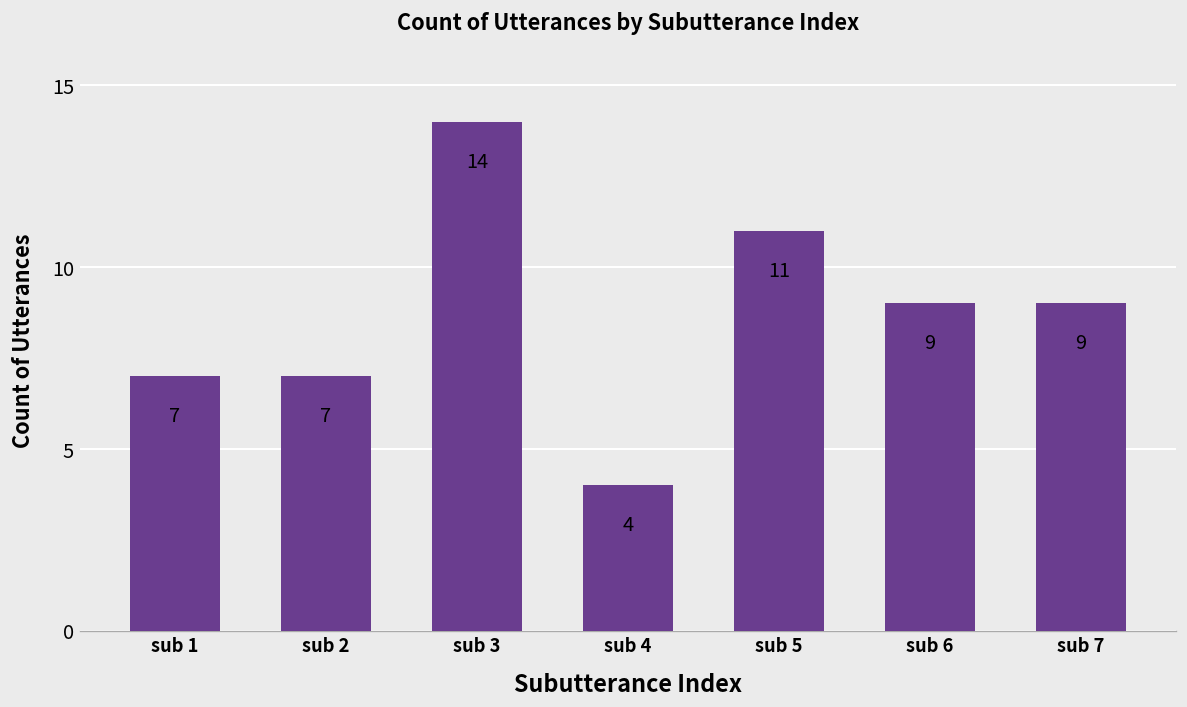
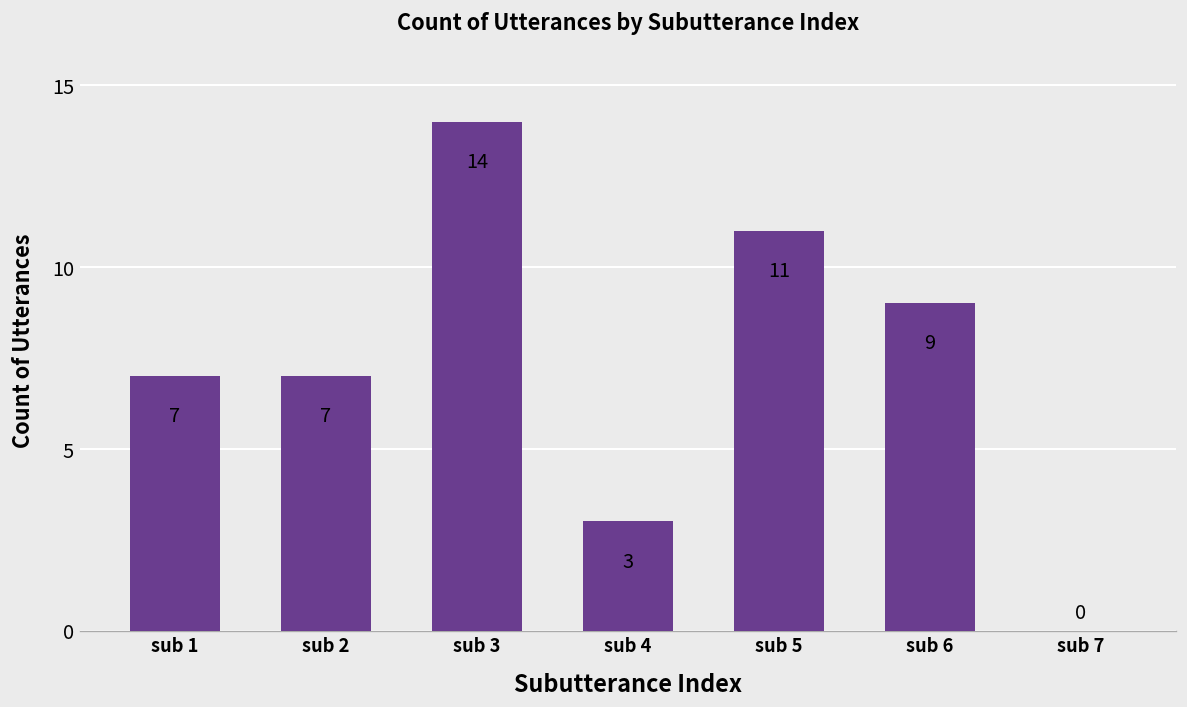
  {
    "sub 1": 7,
    "sub 2": 7,
    "sub 3": 14,
-   "sub 4": 4,
+   "sub 4": 3,
    "sub 5": 11,
    "sub 6": 9,
-   "sub 7": 9
+   "sub 7": 0
  }
